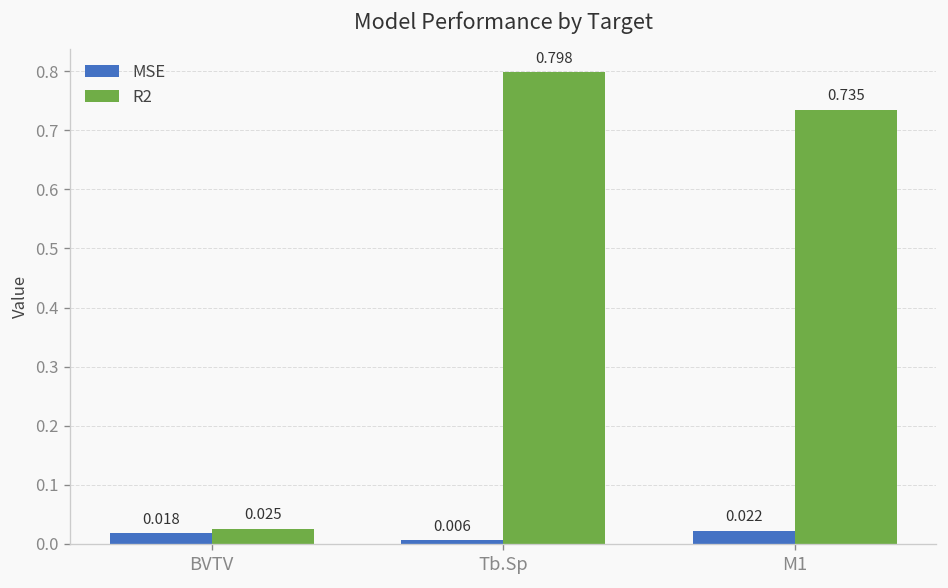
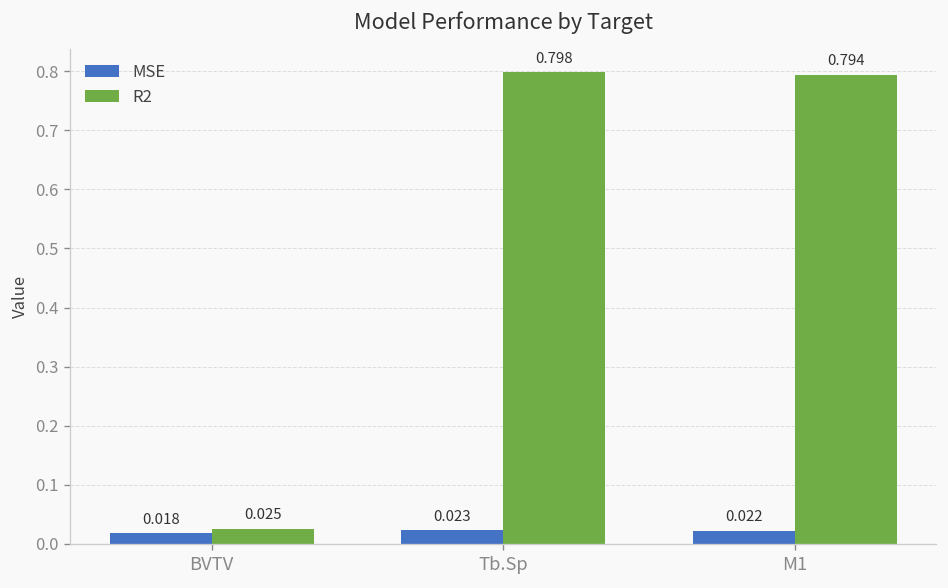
  {
    "MSE": {
      "BVTV": 0.018,
-     "Tb.Sp": 0.006,
+     "Tb.Sp": 0.023,
      "M1": 0.022
    },
    "R2": {
      "BVTV": 0.025,
      "Tb.Sp": 0.798,
-     "M1": 0.735
+     "M1": 0.794
    }
  }
